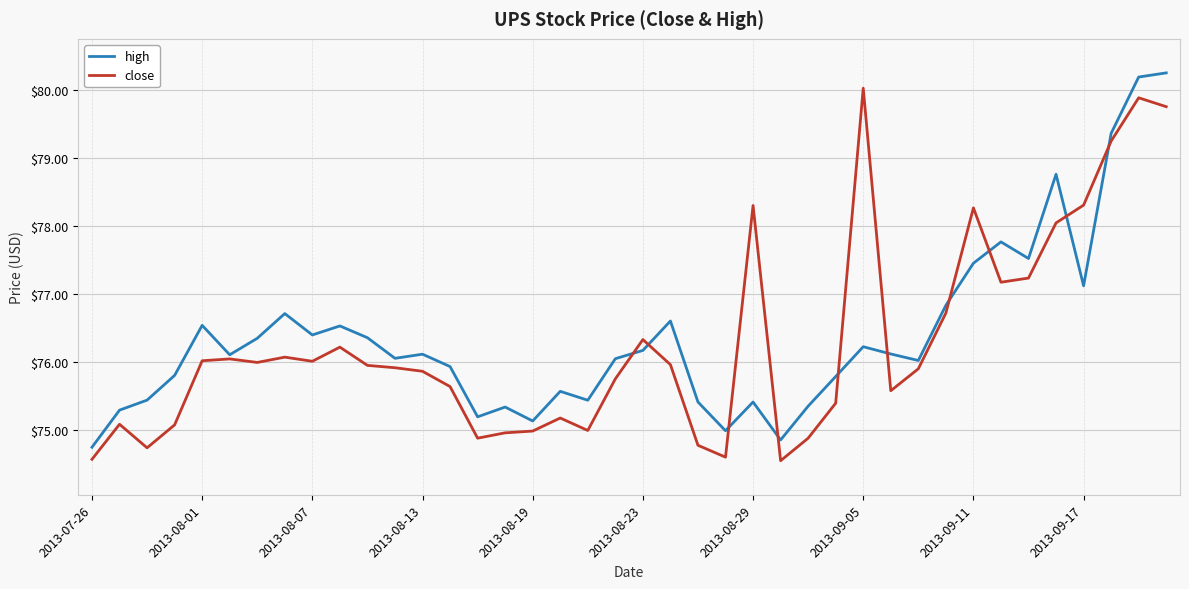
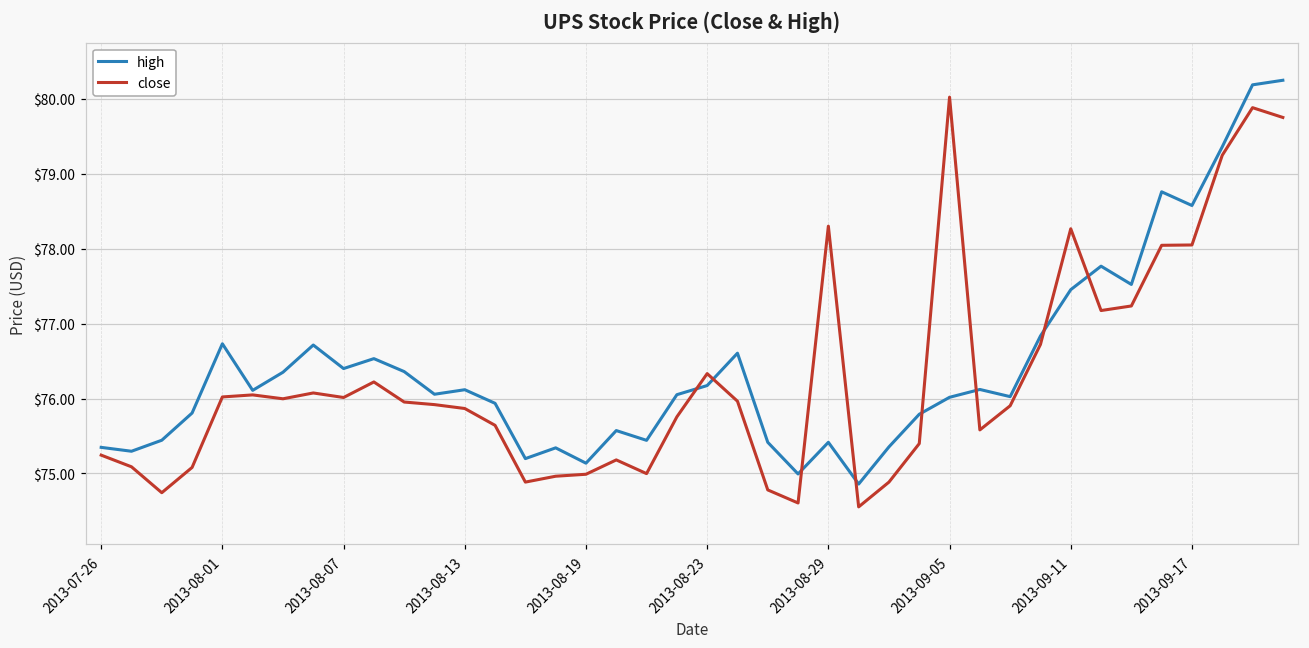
  {
    "high": {
-     "2013-07-26": "$74.8",
-     "2013-08-01": "$76.5",
+     "2013-07-26": "$75.3",
+     "2013-08-01": "$76.7",
      "2013-08-07": "$76.4",
      "2013-08-13": "$76.1",
      "2013-08-19": "$75.1",
      "2013-08-23": "$76.2",
      "2013-08-29": "$75.4",
-     "2013-09-05": "$76.2",
+     "2013-09-05": "$76.0",
      "2013-09-11": "$77.5",
-     "2013-09-17": "$77.1"
+     "2013-09-17": "$78.6"
    },
    "close": {
-     "2013-07-26": "$74.6",
+     "2013-07-26": "$75.2",
      "2013-08-01": "$76.0",
      "2013-08-07": "$76.0",
      "2013-08-13": "$75.9",
      "2013-08-19": "$75.0",
      "2013-08-23": "$76.3",
      "2013-08-29": "$78.3",
      "2013-09-05": "$80.0",
      "2013-09-11": "$78.3",
-     "2013-09-17": "$78.3"
+     "2013-09-17": "$78.1"
    }
  }
